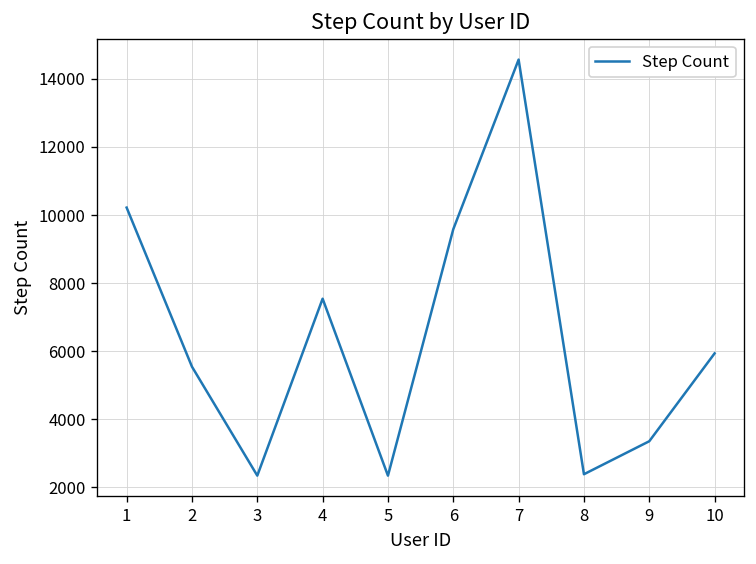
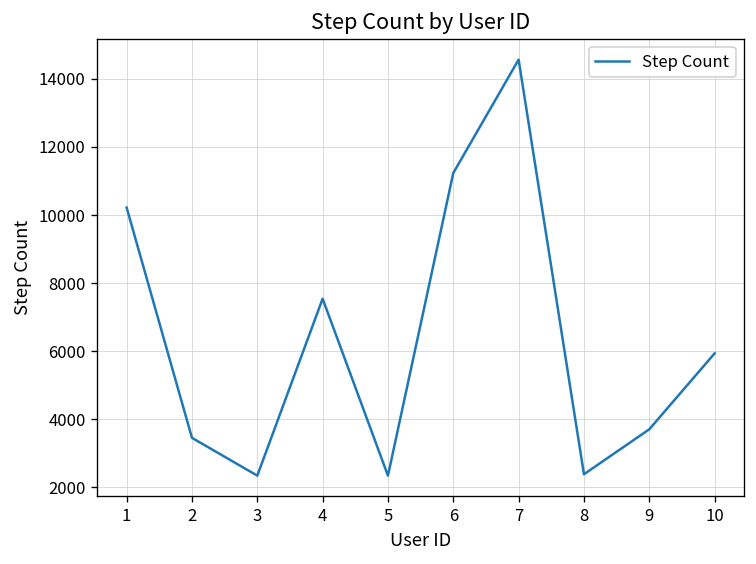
  {
    "1": 10200,
-   "2": 5500,
+   "2": 3500,
    "3": 2300,
    "4": 7500,
    "5": 2300,
-   "6": 9600,
+   "6": 11200,
    "7": 14600,
    "8": 2400,
-   "9": 3400,
+   "9": 3700,
    "10": 5900
  }
